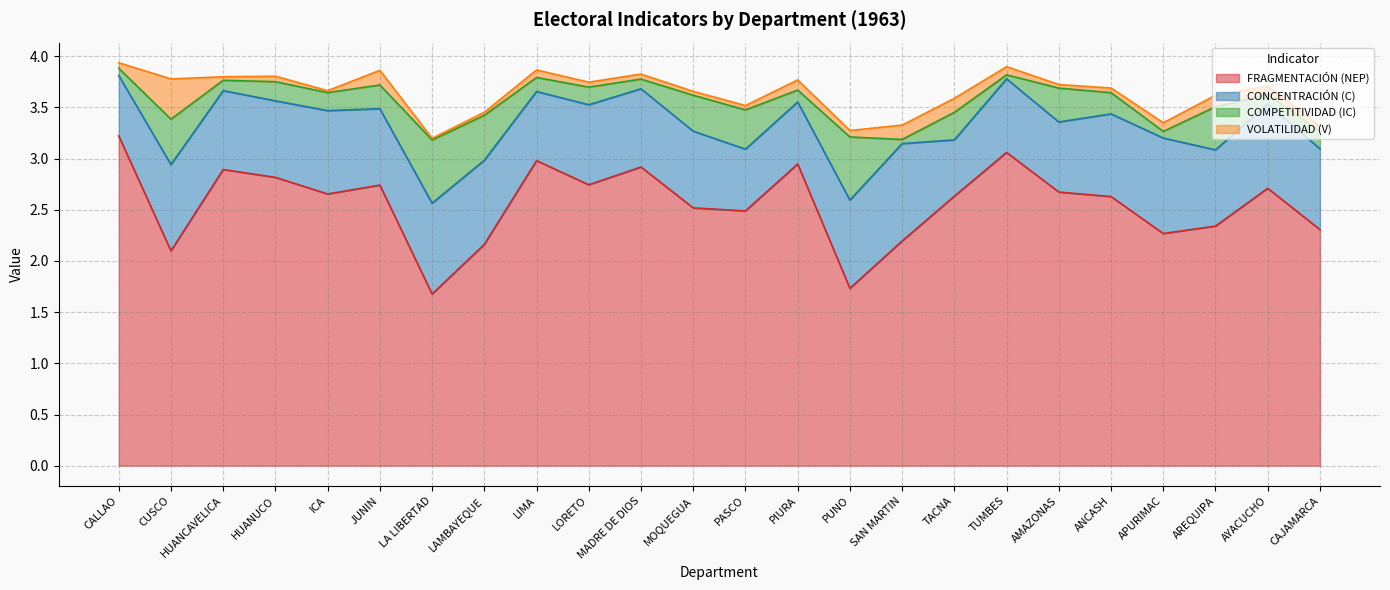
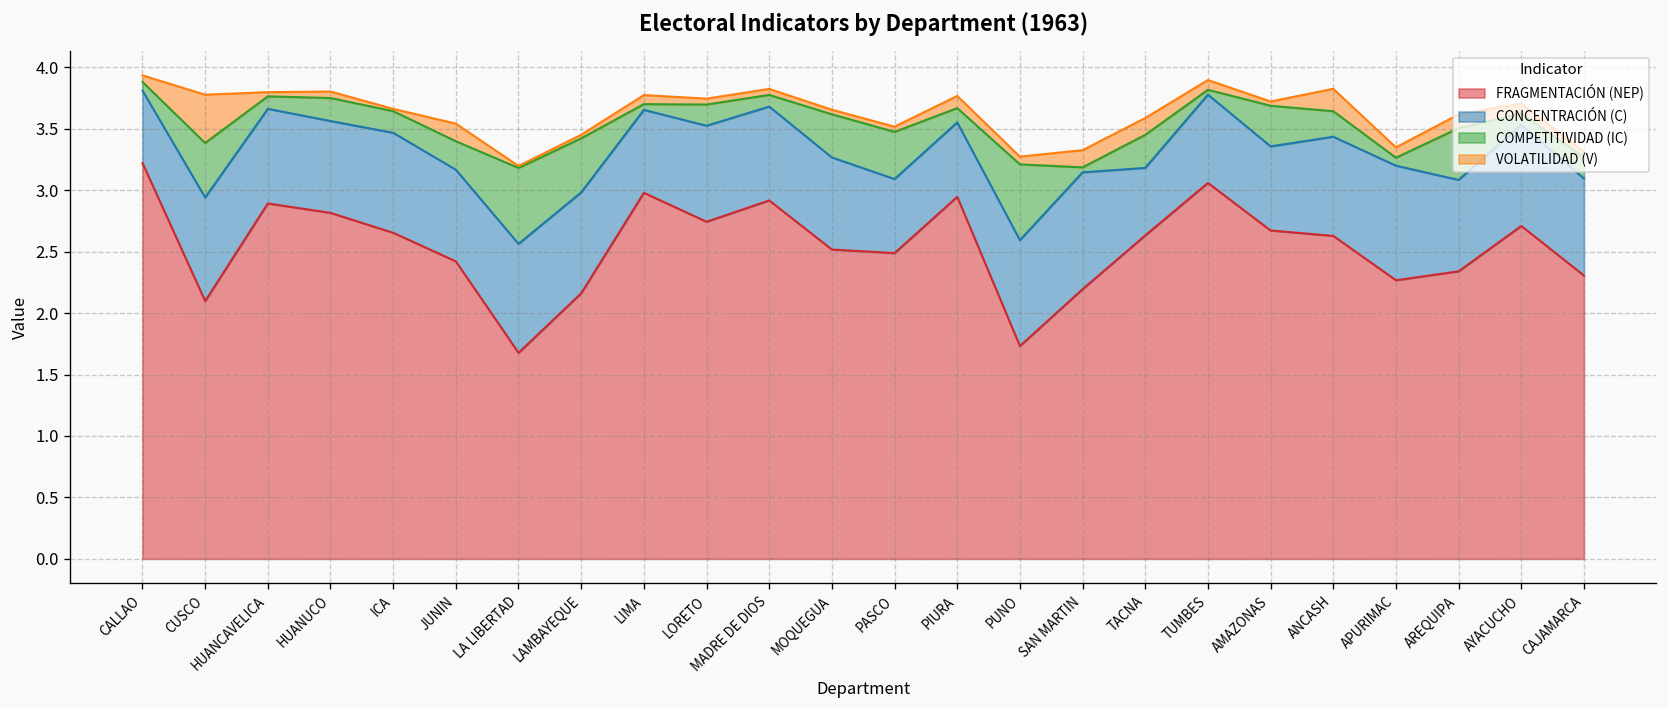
  {
    "FRAGMENTACIÓN (NEP)": {
      "CALLAO": 3.22,
      "CUSCO": 2.10,
      "HUANCAVELICA": 2.89,
      "HUANUCO": 2.82,
      "ICA": 2.65,
-     "JUNIN": 2.74,
+     "JUNIN": 2.42,
      "LA LIBERTAD": 1.68,
      "LAMBAYEQUE": 2.16,
      "LIMA": 2.98,
      "LORETO": 2.74,
      "MADRE DE DIOS": 2.92,
      "MOQUEGUA": 2.52,
      "PASCO": 2.49,
      "PIURA": 2.95,
      "PUNO": 1.73,
      "SAN MARTIN": 2.20,
      "TACNA": 2.63,
      "TUMBES": 3.06,
      "AMAZONAS": 2.67,
      "ANCASH": 2.63,
      "APURIMAC": 2.27,
      "AREQUIPA": 2.34,
      "AYACUCHO": 2.71,
      "CAJAMARCA": 2.31
    },
    "CONCENTRACIÓN (C)": {
      "CALLAO": 0.59,
      "CUSCO": 0.84,
      "HUANCAVELICA": 0.77,
      "HUANUCO": 0.75,
      "ICA": 0.81,
      "JUNIN": 0.75,
      "LA LIBERTAD": 0.89,
      "LAMBAYEQUE": 0.82,
      "LIMA": 0.68,
      "LORETO": 0.78,
      "MADRE DE DIOS": 0.76,
      "MOQUEGUA": 0.75,
      "PASCO": 0.60,
      "PIURA": 0.61,
      "PUNO": 0.86,
      "SAN MARTIN": 0.95,
      "TACNA": 0.55,
      "TUMBES": 0.72,
      "AMAZONAS": 0.68,
      "ANCASH": 0.81,
      "APURIMAC": 0.93,
      "AREQUIPA": 0.74,
      "CAJAMARCA": 0.79
    },
    "COMPETITIVIDAD (IC)": {
      "CALLAO": 0.07,
      "CUSCO": 0.44,
      "HUANCAVELICA": 0.10,
      "HUANUCO": 0.19,
      "JUNIN": 0.23,
      "LAMBAYEQUE": 0.44,
-     "LIMA": 0.14,
+     "LIMA": 0.05,
      "LORETO": 0.17,
      "MADRE DE DIOS": 0.09,
      "MOQUEGUA": 0.35,
      "PASCO": 0.38,
      "PIURA": 0.12,
      "PUNO": 0.62,
      "SAN MARTIN": 0.04,
      "TACNA": 0.27,
      "TUMBES": 0.04,
      "AMAZONAS": 0.33,
      "ANCASH": 0.21,
      "APURIMAC": 0.06
    },
    "VOLATILIDAD (V)": {
      "CALLAO": 0.05,
      "CUSCO": 0.39,
      "HUANCAVELICA": 0.03,
      "HUANUCO": 0.05,
      "JUNIN": 0.14,
      "LAMBAYEQUE": 0.03,
      "LIMA": 0.07,
      "LORETO": 0.05,
      "MADRE DE DIOS": 0.05,
      "MOQUEGUA": 0.04,
      "PASCO": 0.04,
      "PIURA": 0.10,
      "PUNO": 0.06,
      "SAN MARTIN": 0.14,
      "TACNA": 0.14,
      "TUMBES": 0.08,
      "AMAZONAS": 0.03,
-     "ANCASH": 0.05,
+     "ANCASH": 0.18,
      "APURIMAC": 0.08
    }
  }
